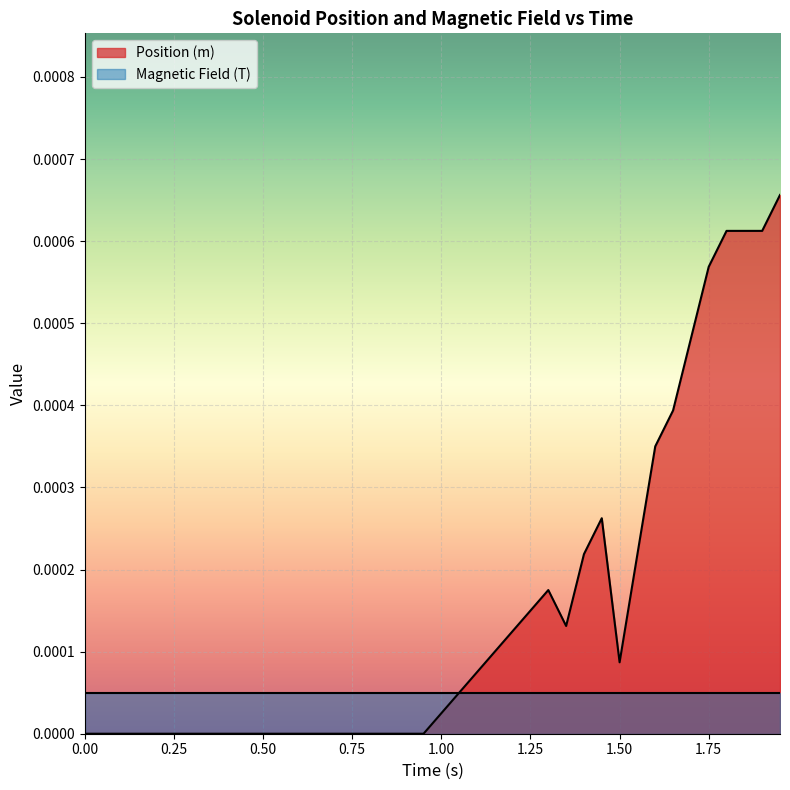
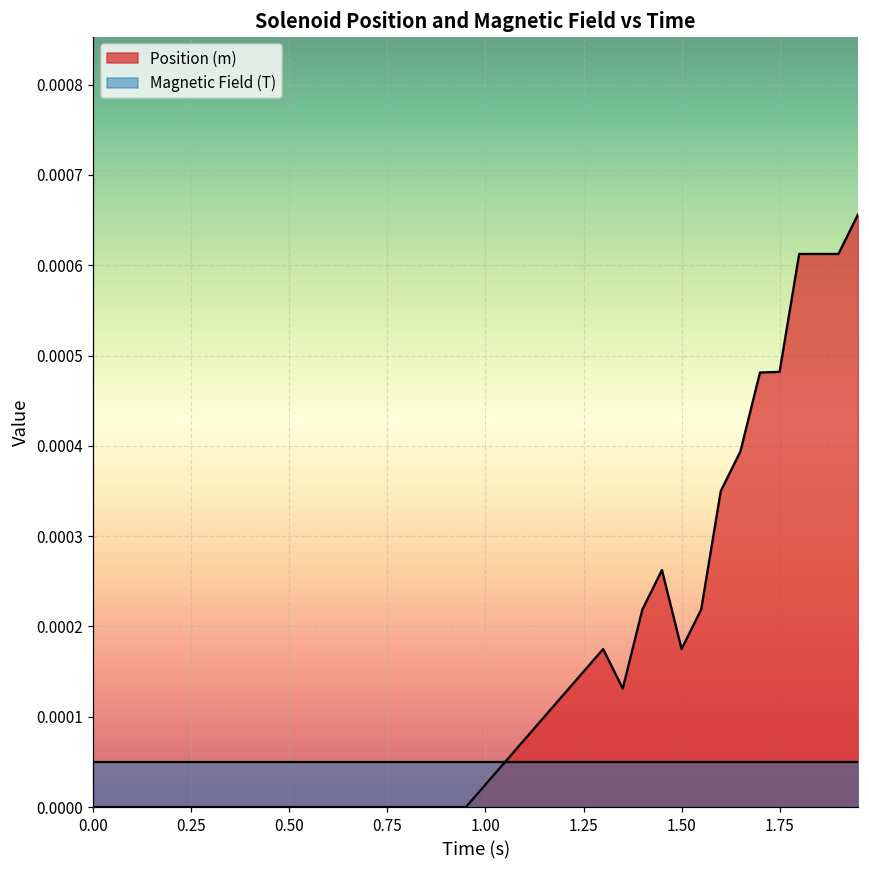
  {
    "Position (m)": {
      "0.00": 0.00000,
      "0.25": 0.00000,
      "0.50": 0.00000,
      "0.75": 0.00000,
-     "1.50": 0.00009,
-     "1.75": 0.00057
+     "1.50": 0.00018,
+     "1.75": 0.00048
    },
    "Magnetic Field (T)": {
      "0.00": 0.00005,
      "0.25": 0.00005,
      "0.50": 0.00005,
      "0.75": 0.00005,
      "1.50": 0.00005,
      "1.75": 0.00005
    }
  }
